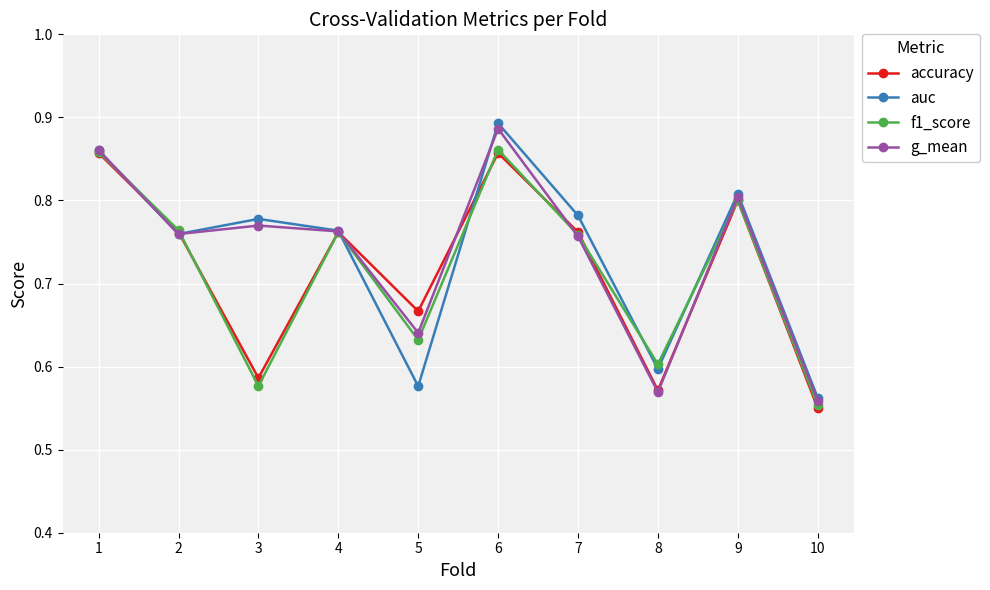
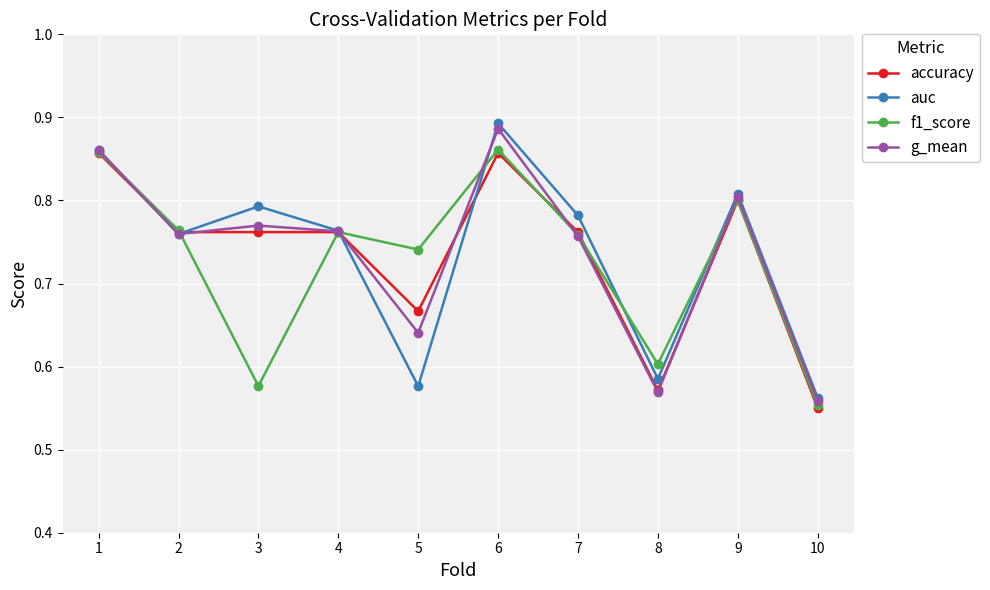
  {
    "accuracy": {
-     "3": 0.59,
+     "3": 0.76,
      "5": 0.67,
      "6": 0.86,
      "7": 0.76,
      "10": 0.55
    },
    "auc": {
-     "3": 0.78,
+     "3": 0.79,
      "5": 0.58,
      "6": 0.89,
      "7": 0.78,
-     "8": 0.60,
+     "8": 0.59,
      "9": 0.81,
      "10": 0.56
    },
    "f1_score": {
      "3": 0.58,
-     "5": 0.63,
+     "5": 0.74,
      "6": 0.86,
      "8": 0.60,
      "10": 0.55
    },
    "g_mean": {
      "3": 0.77,
      "5": 0.64,
      "6": 0.89,
      "9": 0.80,
      "10": 0.56
    }
  }
